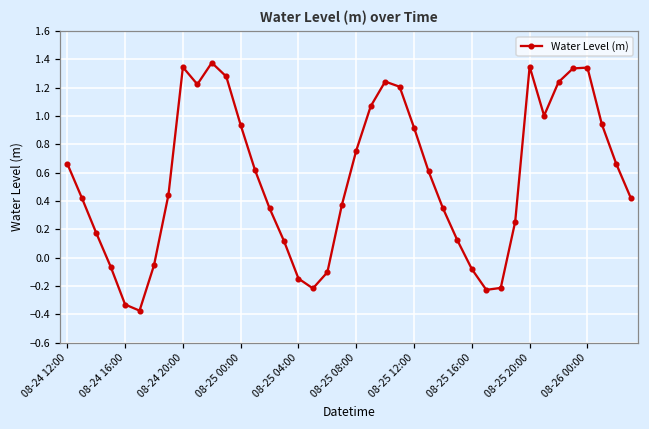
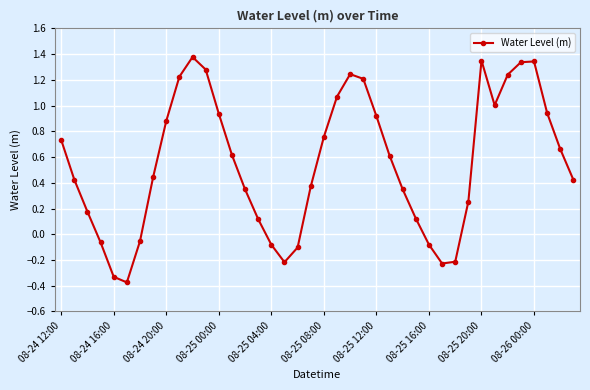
  {
-   "08-24 12:00": 0.66,
+   "08-24 12:00": 0.73,
    "08-24 16:00": -0.33,
-   "08-24 20:00": 1.35,
+   "08-24 20:00": 0.88,
    "08-25 00:00": 0.94,
-   "08-25 04:00": -0.15,
+   "08-25 04:00": -0.08,
    "08-25 08:00": 0.76,
    "08-25 12:00": 0.92,
    "08-25 16:00": -0.08,
    "08-25 20:00": 1.35,
    "08-26 00:00": 1.34
  }
